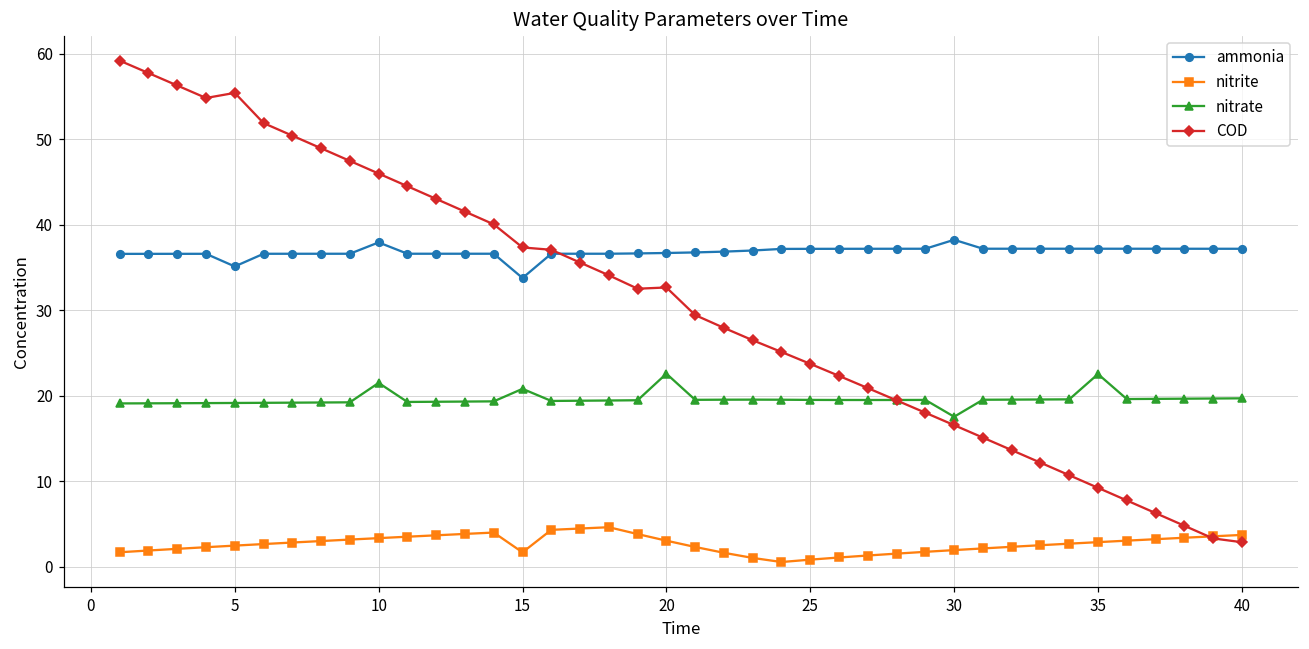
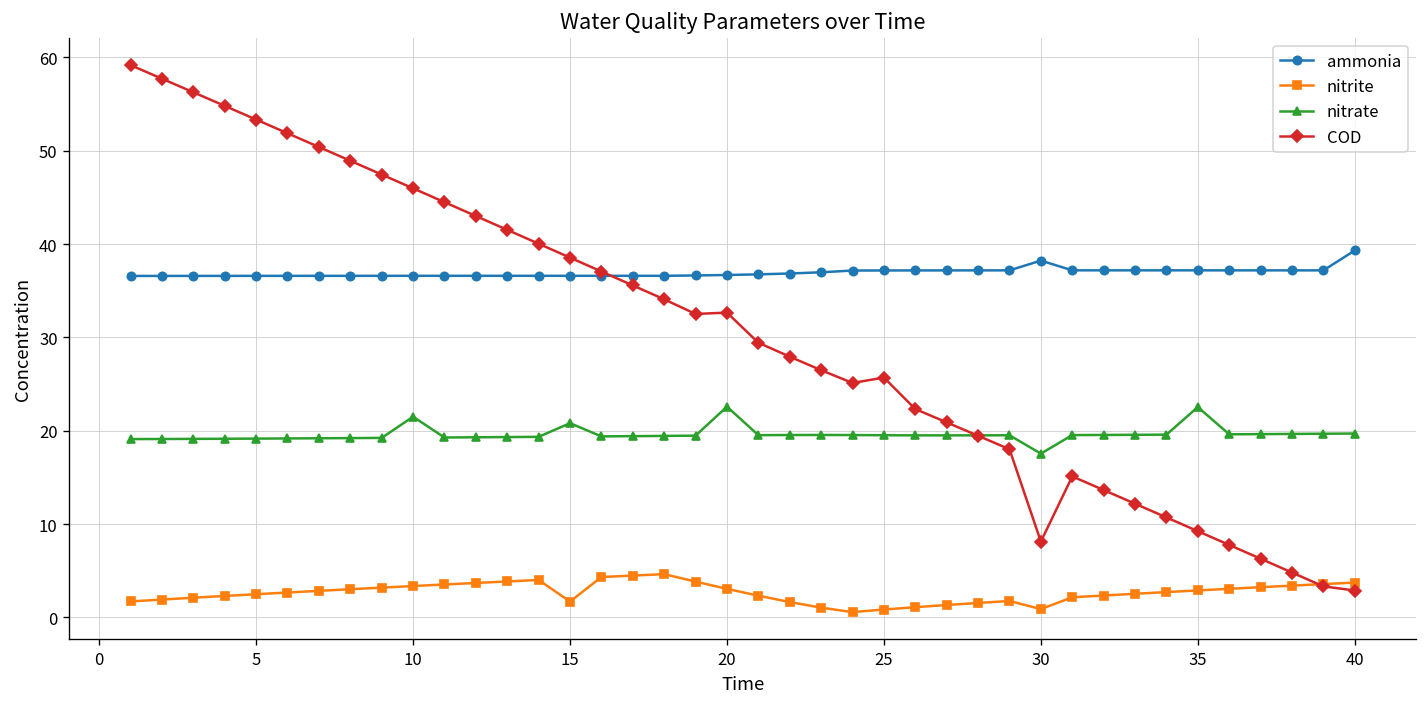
  {
    "ammonia": {
-     "5": 35,
-     "10": 38,
-     "15": 34,
+     "5": 37,
+     "10": 37,
+     "15": 37,
      "20": 37,
      "25": 37,
      "30": 38,
      "35": 37,
-     "40": 37
+     "40": 39
    },
    "nitrite": {
      "5": 2,
      "10": 3,
      "15": 2,
      "20": 3,
      "25": 1,
-     "30": 2,
+     "30": 1,
      "35": 3,
      "40": 4
    },
    "nitrate": {
      "5": 19,
      "10": 22,
      "15": 21,
      "20": 23,
      "25": 20,
      "30": 18,
      "35": 23,
      "40": 20
    },
    "COD": {
-     "5": 55,
+     "5": 53,
      "10": 46,
-     "15": 37,
+     "15": 39,
      "20": 33,
-     "25": 24,
-     "30": 17,
+     "25": 26,
+     "30": 8,
      "35": 9,
      "40": 3
    }
  }
